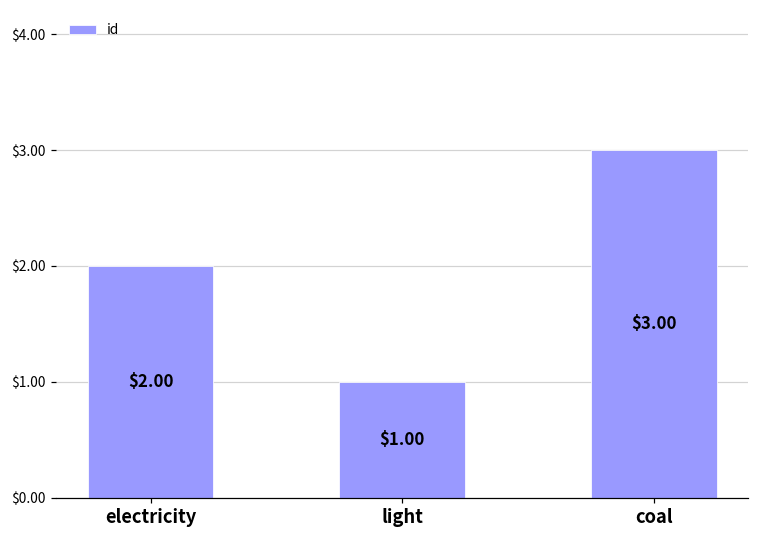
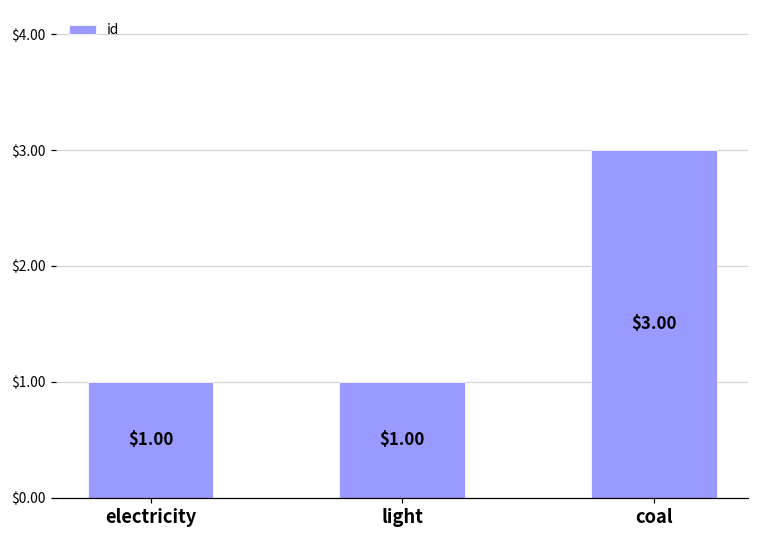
  {
-   "electricity": "$2.00",
+   "electricity": "$1.00",
    "light": "$1.00",
    "coal": "$3.00"
  }
